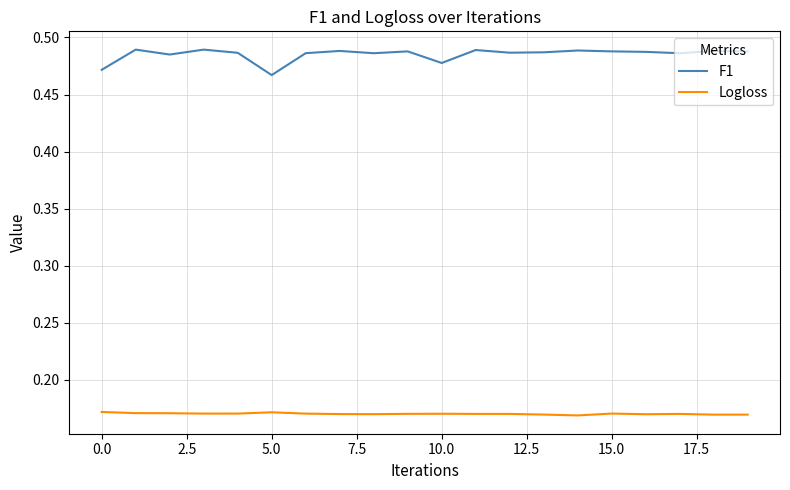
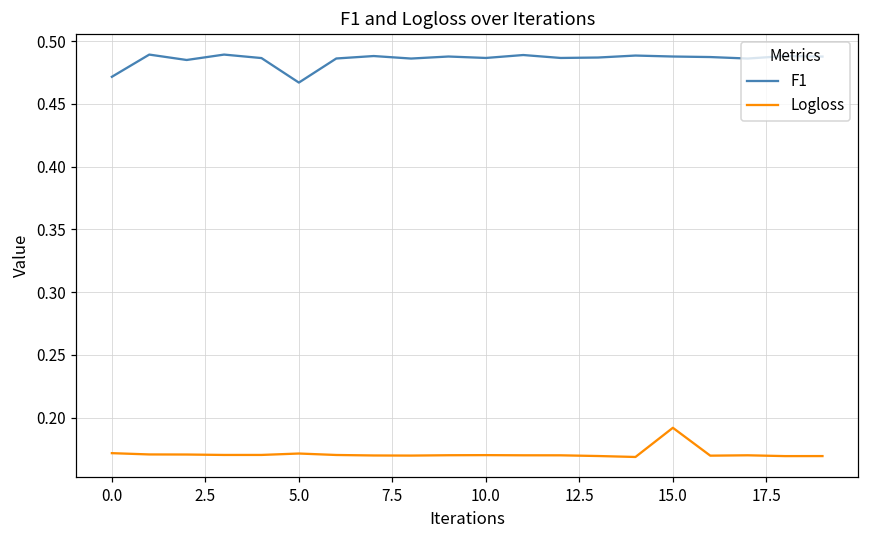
  {
    "F1": {
      "0.0": 0.472,
      "5.0": 0.467,
-     "10.0": 0.478,
+     "10.0": 0.487,
      "15.0": 0.488
    },
    "Logloss": {
      "0.0": 0.172,
      "5.0": 0.171,
      "10.0": 0.170,
-     "15.0": 0.170
+     "15.0": 0.192
    }
  }
